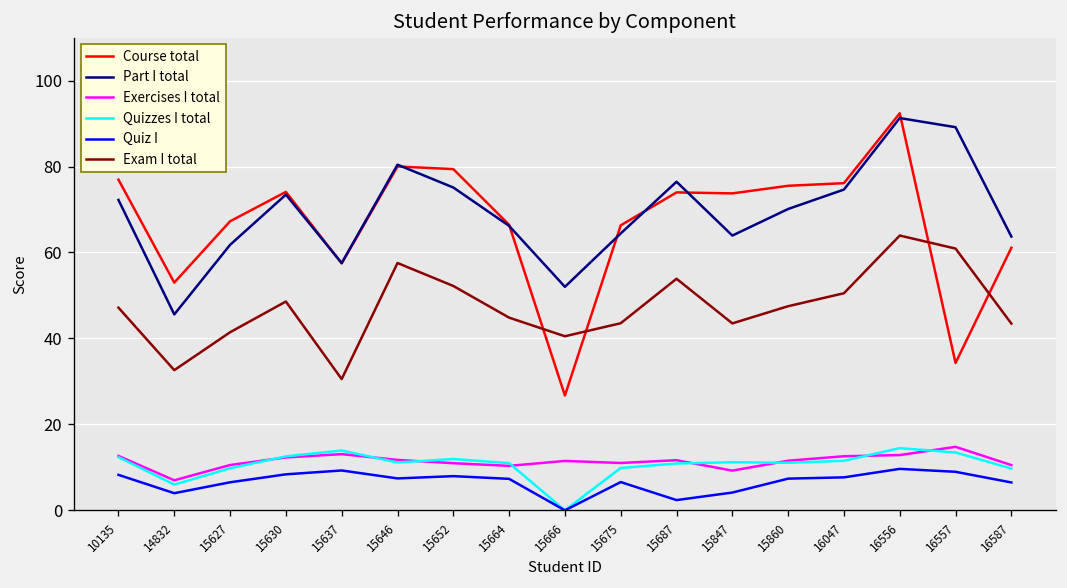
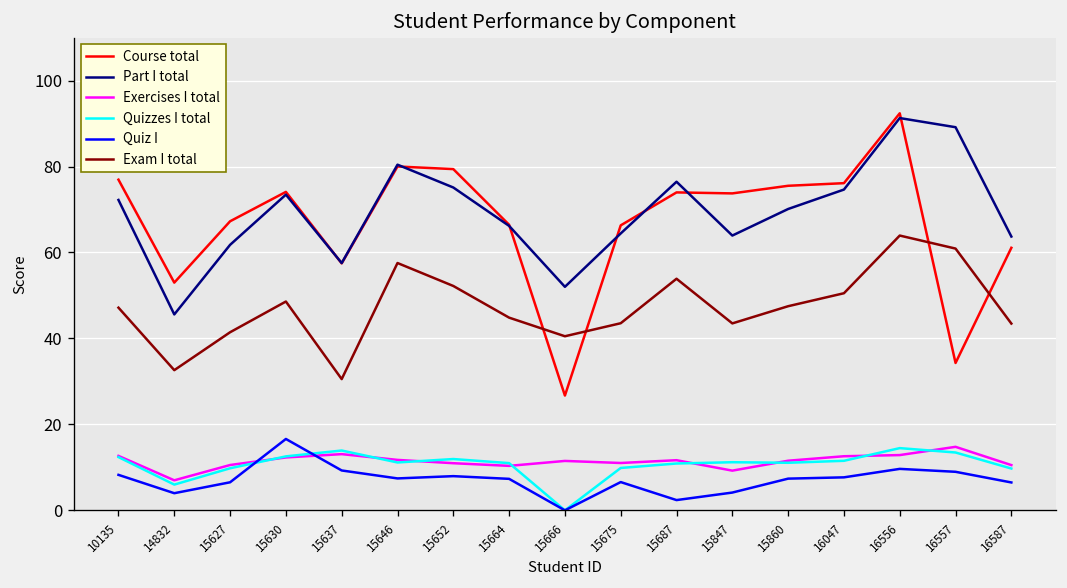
  {
    "Course total": {
      "10135": 77,
      "14832": 53,
      "15627": 67,
      "15652": 79,
      "15666": 27,
      "15675": 66,
      "15687": 74,
      "15847": 74,
      "15860": 76,
      "16047": 76,
      "16556": 92,
      "16557": 34,
      "16587": 61
    },
    "Part I total": {
      "10135": 72,
      "14832": 46,
      "15627": 62,
      "15652": 75,
      "15666": 52,
      "15675": 64,
      "15687": 76,
      "15847": 64,
      "15860": 70,
      "16047": 75,
      "16556": 91,
      "16557": 89,
      "16587": 64
    },
    "Exercises I total": {
      "14832": 7,
      "15627": 11,
      "15637": 13,
      "15652": 11,
      "15666": 12,
      "15675": 11,
      "15687": 12,
      "15847": 9,
      "16047": 13,
      "16556": 13,
      "16557": 15,
      "16587": 11
    },
    "Quizzes I total": {
      "14832": 6,
      "15627": 10,
      "15637": 14,
      "15652": 12,
      "15675": 10,
      "15687": 11,
      "15847": 11,
      "16047": 12,
      "16556": 14,
      "16557": 13,
      "16587": 10
    },
    "Quiz I": {
      "10135": 8,
      "14832": 4,
      "15627": 7,
-     "15630": 8,
+     "15630": 17,
      "15637": 9,
      "15646": 7,
      "15652": 8,
      "15664": 7,
      "15675": 7,
      "15687": 2,
      "15847": 4,
      "15860": 7,
      "16047": 8,
      "16556": 10,
      "16557": 9,
      "16587": 6
    },
    "Exam I total": {
      "10135": 47,
      "14832": 33,
      "15627": 41,
      "15630": 49,
      "15637": 31,
      "15646": 58,
      "15652": 52,
      "15664": 45,
      "15666": 41,
      "15675": 44,
      "15687": 54,
      "15847": 44,
      "15860": 48,
      "16047": 51,
      "16556": 64,
      "16557": 61,
      "16587": 43
    }
  }
